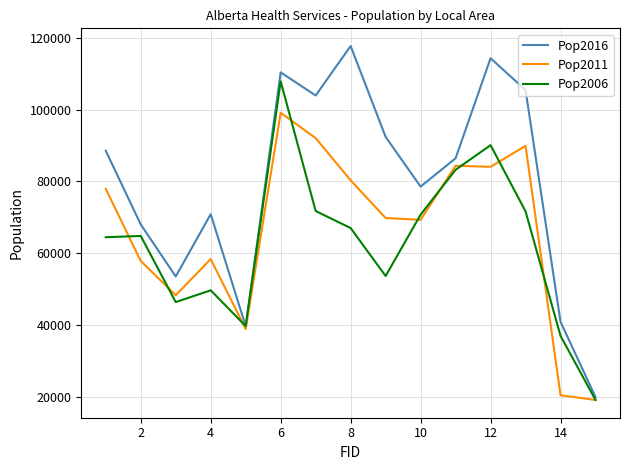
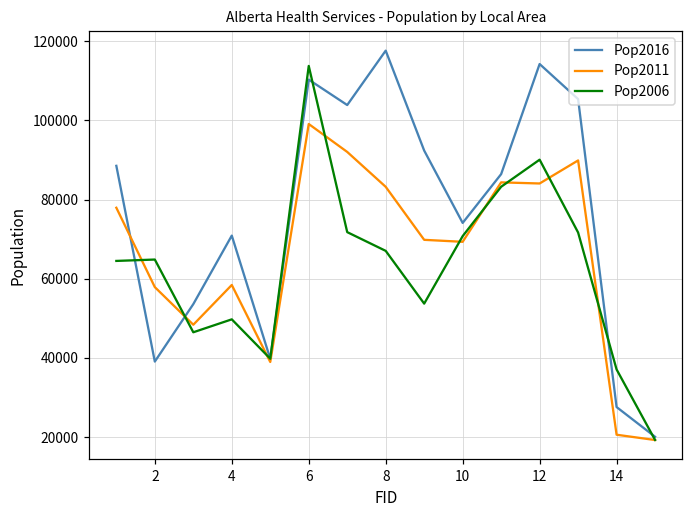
  {
    "Pop2016": {
-     "2": 68000,
+     "2": 39000,
      "4": 71000,
      "6": 110000,
      "8": 118000,
-     "10": 79000,
+     "10": 74000,
      "12": 114000,
-     "14": 41000
+     "14": 28000
    },
    "Pop2011": {
      "2": 58000,
      "4": 58000,
      "6": 99000,
-     "8": 80000,
+     "8": 83000,
      "10": 69000,
      "12": 84000,
      "14": 21000
    },
    "Pop2006": {
      "2": 65000,
      "4": 50000,
-     "6": 108000,
+     "6": 114000,
      "8": 67000,
      "10": 71000,
      "12": 90000,
      "14": 37000
    }
  }
